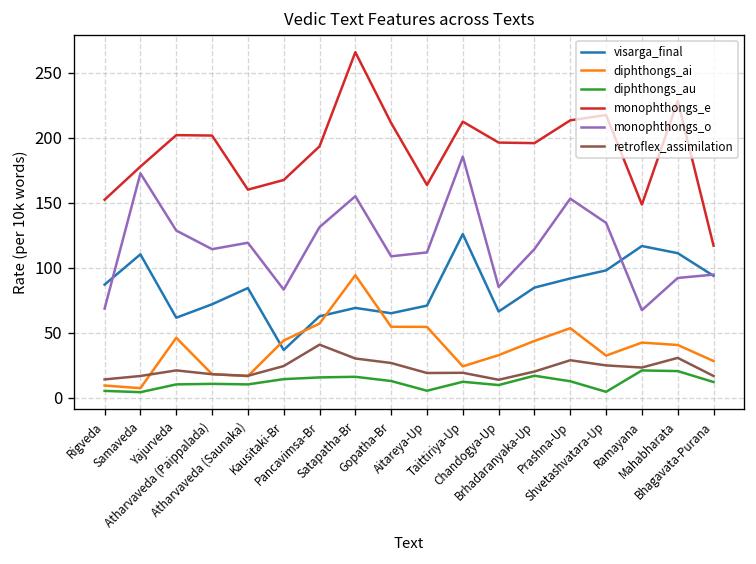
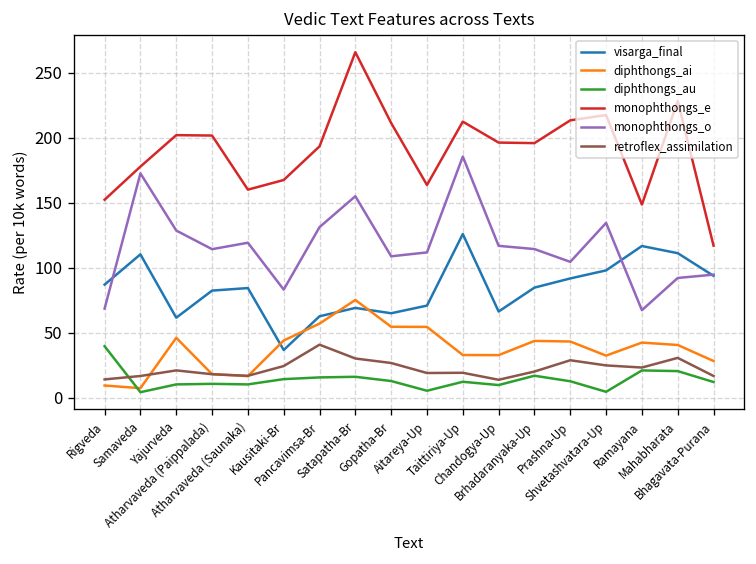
  {
    "visarga_final": {
      "Rigveda": 87,
      "Samaveda": 110,
      "Yajurveda": 62,
-     "Atharvaveda (Paippalada)": 72,
+     "Atharvaveda (Paippalada)": 82,
      "Atharvaveda (Saunaka)": 84,
      "Kausitaki-Br": 37,
      "Pancavimsa-Br": 63,
      "Satapatha-Br": 69,
      "Gopatha-Br": 65,
      "Aitareya-Up": 71,
      "Taittiriya-Up": 126,
      "Chandogya-Up": 66,
      "Brhadaranyaka-Up": 85,
      "Prashna-Up": 92,
      "Shvetashvatara-Up": 98,
      "Ramayana": 117,
      "Mahabharata": 111
    },
    "diphthongs_ai": {
      "Rigveda": 9,
      "Samaveda": 7,
      "Yajurveda": 46,
      "Kausitaki-Br": 44,
      "Pancavimsa-Br": 57,
-     "Satapatha-Br": 94,
+     "Satapatha-Br": 75,
      "Gopatha-Br": 55,
      "Aitareya-Up": 55,
-     "Taittiriya-Up": 24,
+     "Taittiriya-Up": 33,
      "Chandogya-Up": 33,
      "Brhadaranyaka-Up": 44,
-     "Prashna-Up": 54,
+     "Prashna-Up": 43,
      "Shvetashvatara-Up": 32,
      "Ramayana": 42,
      "Mahabharata": 41,
      "Bhagavata-Purana": 28
    },
    "diphthongs_au": {
-     "Rigveda": 5,
+     "Rigveda": 40,
      "Samaveda": 4,
      "Yajurveda": 10,
      "Atharvaveda (Paippalada)": 11,
      "Atharvaveda (Saunaka)": 10,
      "Kausitaki-Br": 14,
      "Pancavimsa-Br": 16,
      "Satapatha-Br": 16,
      "Gopatha-Br": 13,
      "Aitareya-Up": 5,
      "Taittiriya-Up": 12,
      "Chandogya-Up": 10,
      "Brhadaranyaka-Up": 17,
      "Prashna-Up": 13,
      "Shvetashvatara-Up": 5,
      "Mahabharata": 21,
      "Bhagavata-Purana": 12
    },
    "monophthongs_e": {
      "Rigveda": 152,
      "Samaveda": 178,
      "Yajurveda": 202,
      "Atharvaveda (Paippalada)": 202,
      "Atharvaveda (Saunaka)": 160,
      "Kausitaki-Br": 168,
      "Pancavimsa-Br": 193,
      "Satapatha-Br": 266,
      "Gopatha-Br": 211,
      "Aitareya-Up": 164,
      "Taittiriya-Up": 212,
      "Chandogya-Up": 196,
      "Brhadaranyaka-Up": 196,
      "Prashna-Up": 213,
      "Ramayana": 149,
      "Bhagavata-Purana": 117
    },
    "monophthongs_o": {
      "Rigveda": 69,
      "Samaveda": 173,
      "Yajurveda": 129,
      "Atharvaveda (Paippalada)": 114,
      "Atharvaveda (Saunaka)": 119,
      "Kausitaki-Br": 83,
      "Pancavimsa-Br": 131,
      "Satapatha-Br": 155,
      "Gopatha-Br": 109,
      "Aitareya-Up": 112,
      "Taittiriya-Up": 186,
-     "Chandogya-Up": 85,
+     "Chandogya-Up": 117,
      "Brhadaranyaka-Up": 114,
-     "Prashna-Up": 153,
+     "Prashna-Up": 105,
      "Shvetashvatara-Up": 135,
      "Ramayana": 67,
      "Mahabharata": 92
    },
    "retroflex_assimilation": {
      "Rigveda": 14,
      "Samaveda": 17,
      "Yajurveda": 21,
      "Kausitaki-Br": 24,
      "Pancavimsa-Br": 41,
      "Satapatha-Br": 30,
      "Gopatha-Br": 27,
      "Aitareya-Up": 19,
      "Taittiriya-Up": 19,
      "Chandogya-Up": 14,
      "Brhadaranyaka-Up": 20,
      "Prashna-Up": 29,
      "Shvetashvatara-Up": 25,
      "Mahabharata": 31,
      "Bhagavata-Purana": 17
    }
  }
